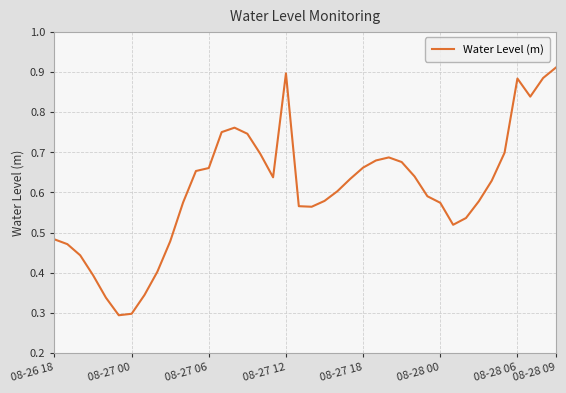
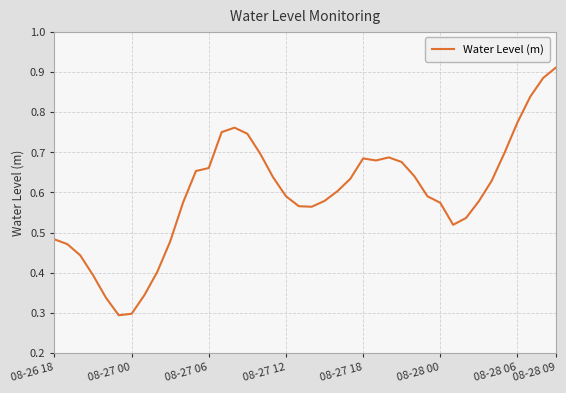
  {
    "08-26 18": 0.48,
    "08-27 00": 0.30,
    "08-27 06": 0.66,
-   "08-27 12": 0.90,
-   "08-27 18": 0.66,
+   "08-27 12": 0.59,
+   "08-27 18": 0.68,
    "08-28 00": 0.57,
-   "08-28 06": 0.88,
+   "08-28 06": 0.77,
    "08-28 09": 0.91
  }
